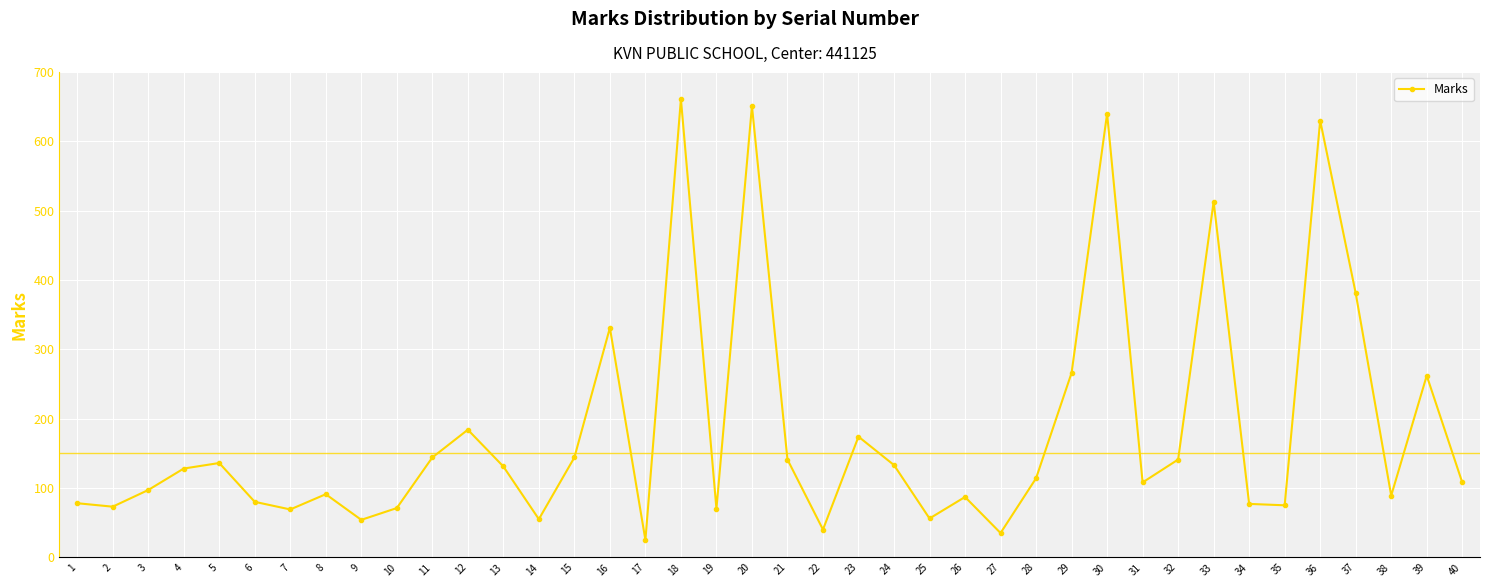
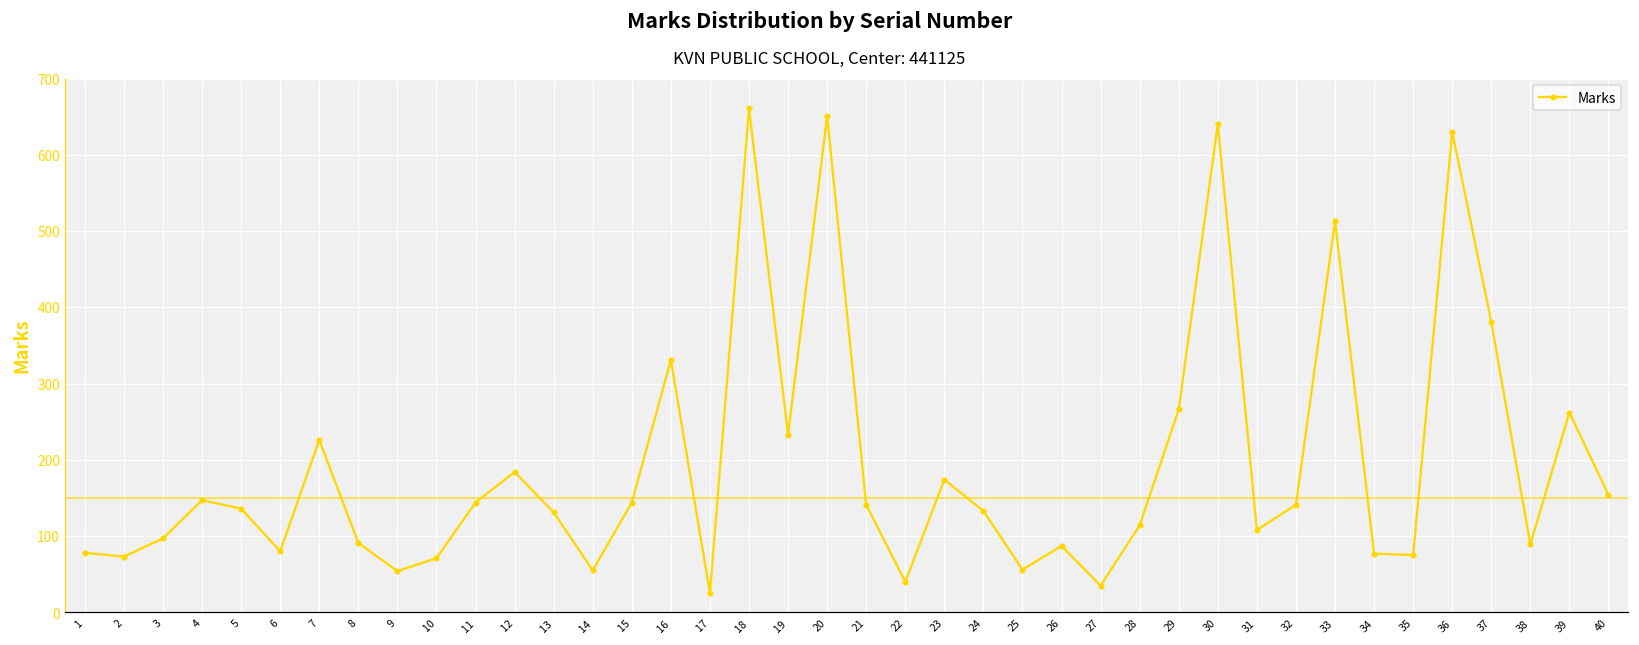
  {
    "1": 80,
    "2": 70,
    "3": 100,
-   "4": 130,
+   "4": 150,
    "5": 140,
    "6": 80,
-   "7": 70,
+   "7": 230,
    "8": 90,
    "9": 50,
    "10": 70,
    "11": 140,
    "12": 180,
    "13": 130,
    "14": 60,
    "15": 140,
    "16": 330,
    "17": 30,
    "18": 660,
-   "19": 70,
+   "19": 230,
    "20": 650,
    "21": 140,
    "22": 40,
    "23": 170,
    "24": 130,
    "25": 60,
    "26": 90,
    "27": 40,
    "28": 110,
    "29": 270,
    "30": 640,
    "31": 110,
    "32": 140,
    "33": 510,
    "34": 80,
    "35": 80,
    "36": 630,
    "37": 380,
    "38": 90,
    "39": 260,
-   "40": 110
+   "40": 150
  }
